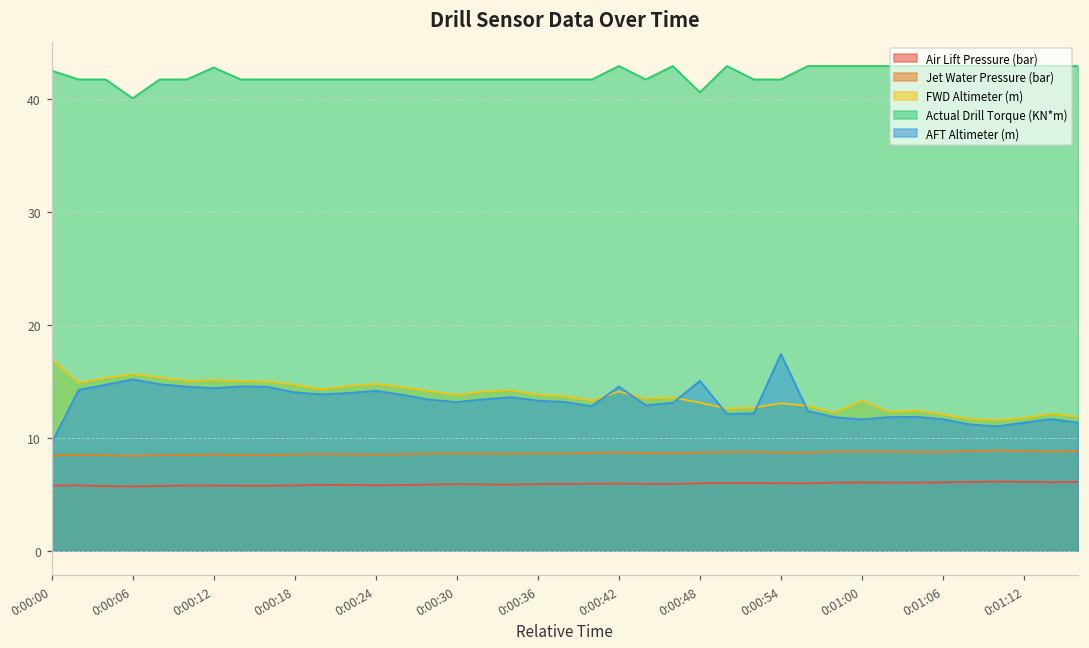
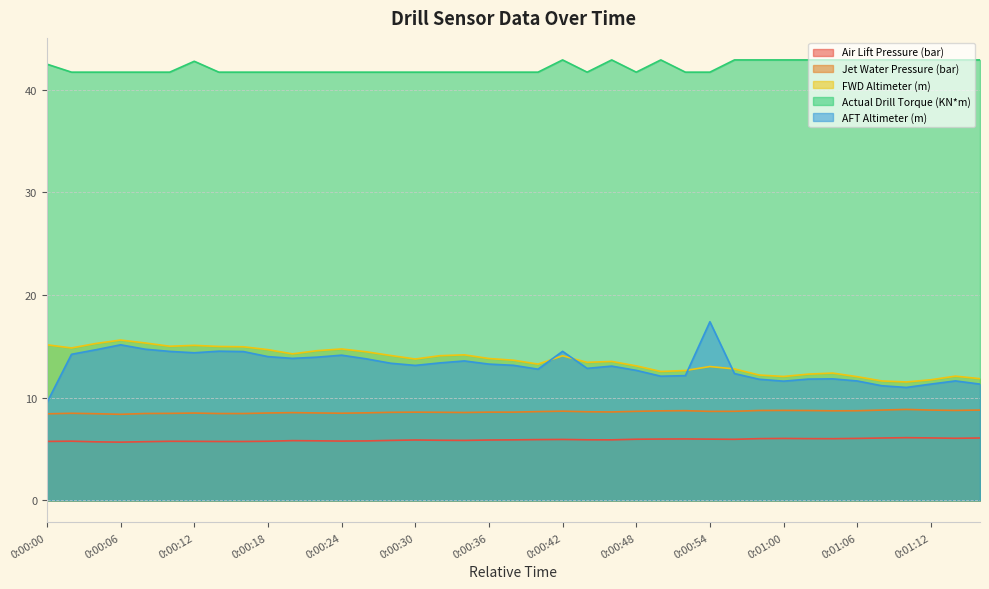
  {
    "FWD Altimeter (m)": {
-     "0:00:00": 16.9,
+     "0:00:00": 15.2,
      "0:00:06": 15.6,
      "0:00:12": 15.1,
      "0:00:18": 14.7,
      "0:00:24": 14.8,
      "0:00:30": 13.8,
      "0:00:36": 13.8,
      "0:00:42": 14.1,
      "0:00:48": 13.1,
      "0:00:54": 13.0,
-     "0:01:00": 13.3,
+     "0:01:00": 12.1,
      "0:01:06": 12.1,
      "0:01:12": 11.8
    },
    "Actual Drill Torque (KN*m)": {
      "0:00:00": 42.5,
-     "0:00:06": 40.1,
+     "0:00:06": 41.7,
      "0:00:12": 42.8,
      "0:00:18": 41.7,
      "0:00:24": 41.7,
      "0:00:30": 41.7,
      "0:00:36": 41.7,
      "0:00:42": 42.9,
-     "0:00:48": 40.6,
+     "0:00:48": 41.7,
      "0:00:54": 41.7,
      "0:01:00": 42.9
    },
    "AFT Altimeter (m)": {
      "0:00:00": 9.5,
      "0:00:06": 15.2,
      "0:00:12": 14.4,
      "0:00:18": 14.0,
      "0:00:24": 14.2,
      "0:00:30": 13.2,
      "0:00:36": 13.3,
      "0:00:42": 14.5,
-     "0:00:48": 15.0,
+     "0:00:48": 12.7,
      "0:00:54": 17.4,
      "0:01:00": 11.6,
      "0:01:06": 11.6,
      "0:01:12": 11.3
    }
  }
